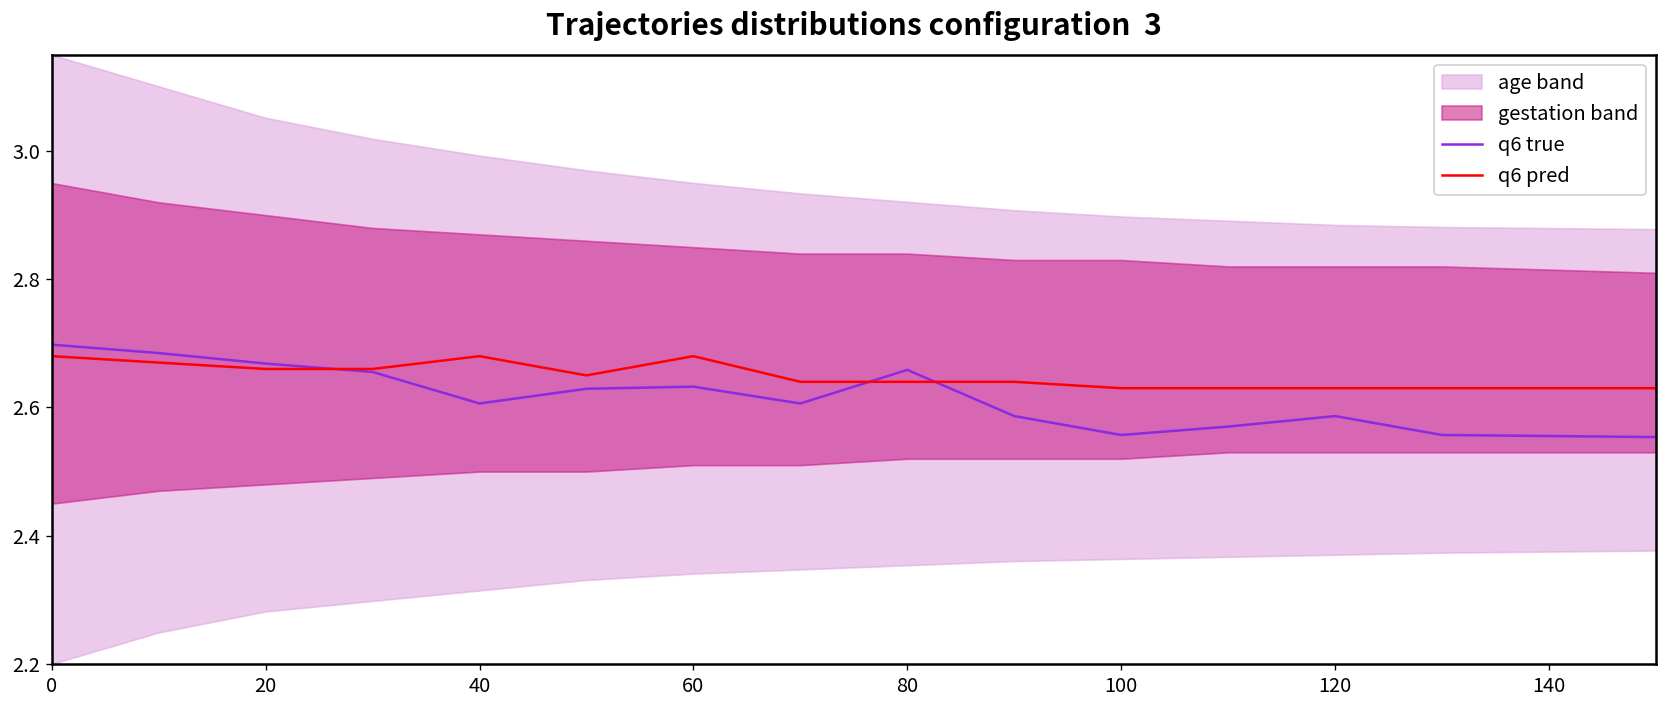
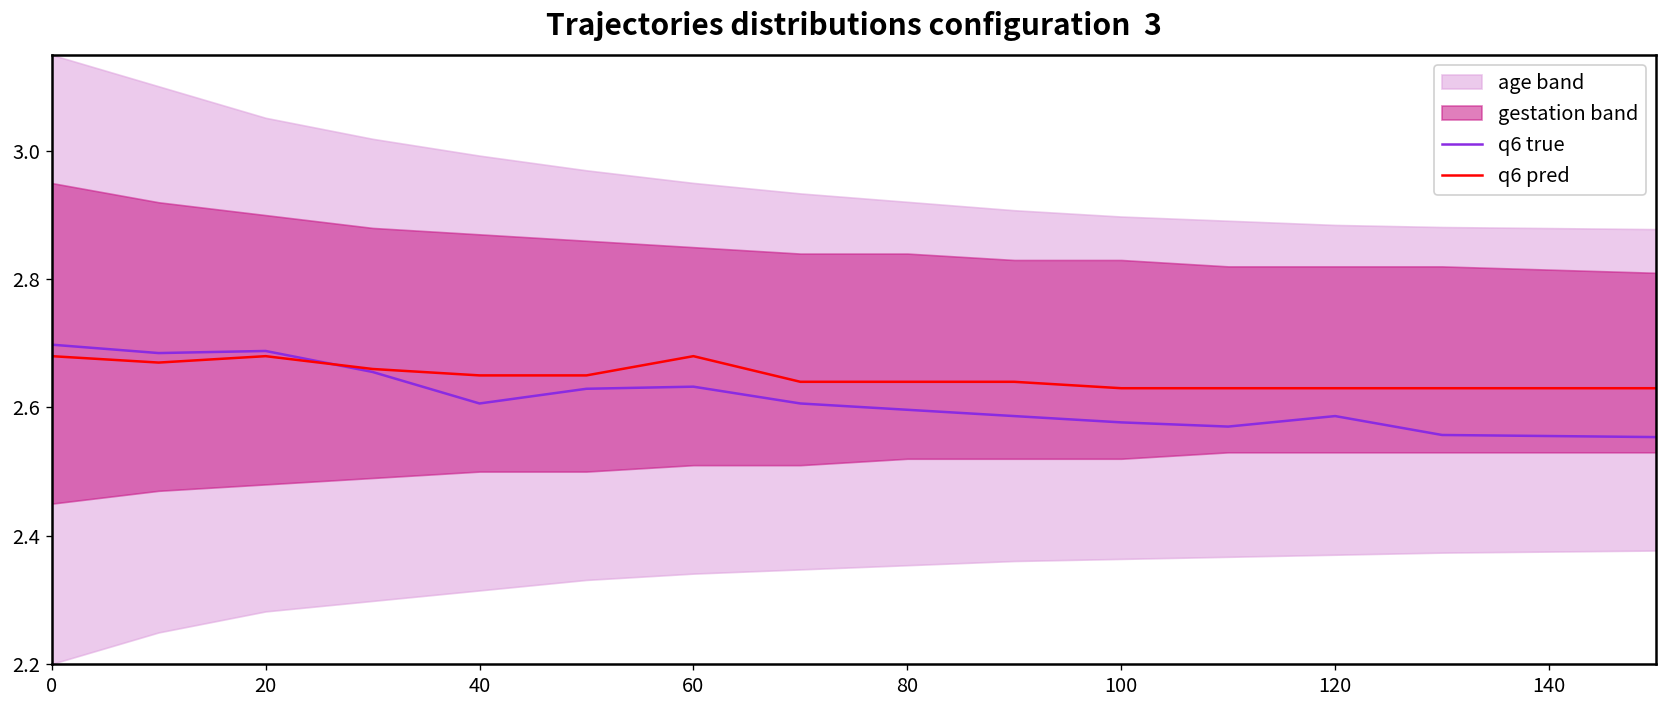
  {
    "q6 true": {
      "0": 2.70,
-     "20": 2.67,
+     "20": 2.69,
      "40": 2.61,
      "60": 2.63,
-     "80": 2.66,
-     "100": 2.56,
+     "80": 2.60,
+     "100": 2.58,
      "120": 2.59
    },
    "q6 pred": {
      "0": 2.68,
-     "20": 2.66,
-     "40": 2.68,
+     "20": 2.68,
+     "40": 2.65,
      "60": 2.68,
      "80": 2.64,
      "100": 2.63,
      "120": 2.63
    }
  }
